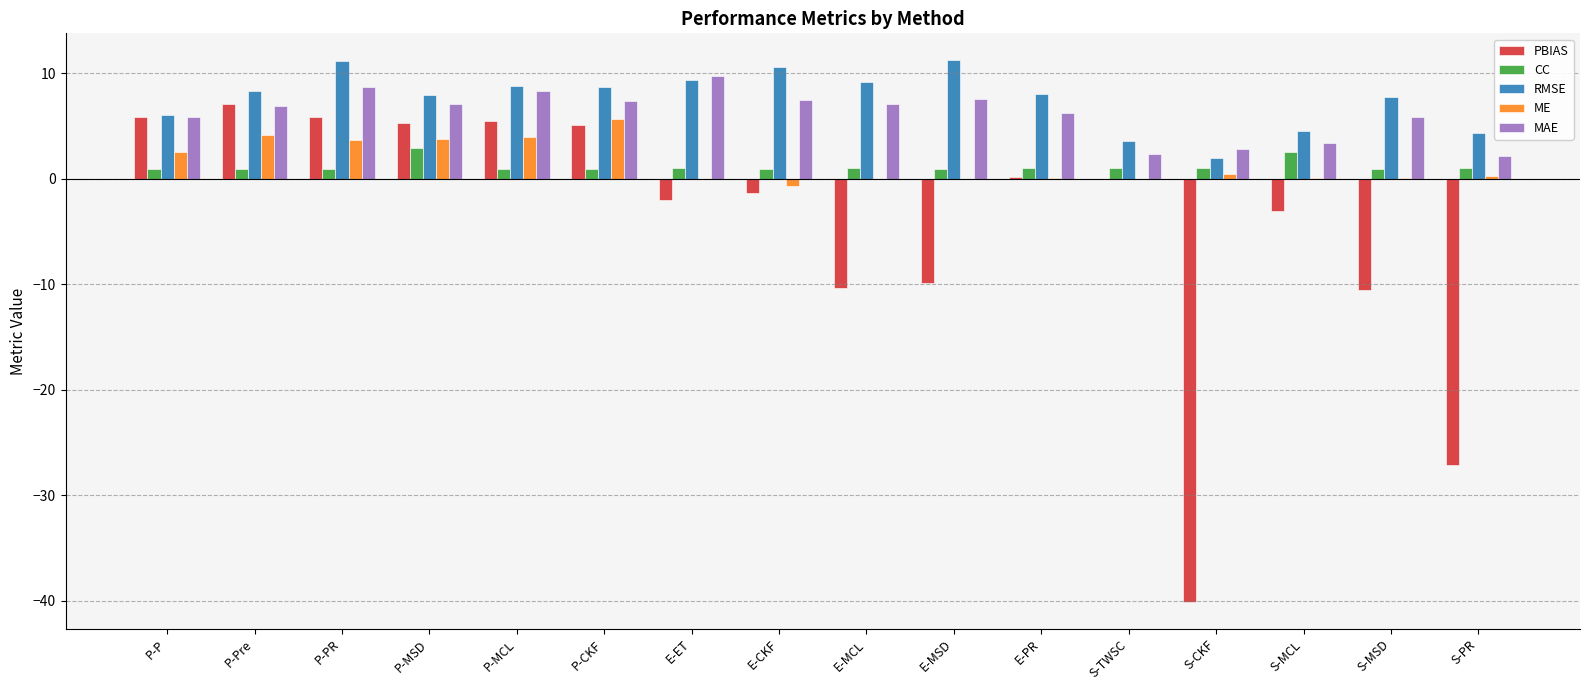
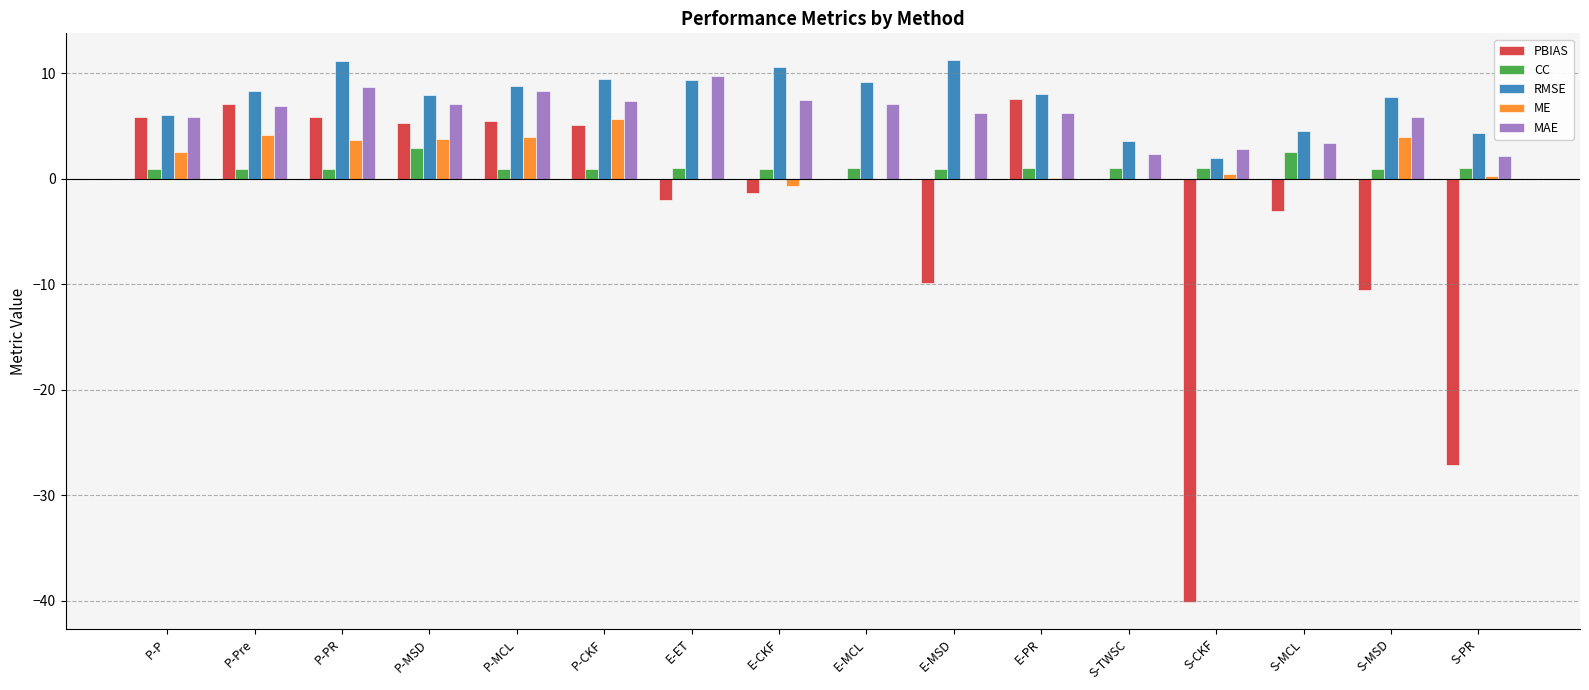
  {
    "PBIAS": {
      "P-P": 5.9,
      "P-Pre": 7.1,
      "P-PR": 5.9,
      "P-MSD": 5.3,
      "P-MCL": 5.5,
      "P-CKF": 5.1,
      "E-ET": -2.0,
      "E-CKF": -1.3,
-     "E-MCL": -10.4,
+     "E-MCL": 0.0,
      "E-MSD": -9.9,
-     "E-PR": 0.2,
+     "E-PR": 7.6,
      "S-CKF": -40.1,
      "S-MCL": -3.1,
      "S-MSD": -10.6,
      "S-PR": -27.1
    },
    "CC": {
      "P-P": 1.0,
      "P-Pre": 1.0,
      "P-PR": 0.9,
      "P-MSD": 3.0,
      "P-MCL": 1.0,
      "P-CKF": 0.9,
      "E-ET": 1.0,
      "E-CKF": 1.0,
      "E-MCL": 1.0,
      "E-MSD": 1.0,
      "E-PR": 1.0,
      "S-TWSC": 1.0,
      "S-CKF": 1.0,
      "S-MCL": 2.6,
      "S-MSD": 1.0,
      "S-PR": 1.0
    },
    "RMSE": {
      "P-P": 6.1,
      "P-Pre": 8.4,
      "P-PR": 11.2,
      "P-MSD": 7.9,
      "P-MCL": 8.8,
-     "P-CKF": 8.7,
+     "P-CKF": 9.5,
      "E-ET": 9.4,
      "E-CKF": 10.6,
      "E-MCL": 9.1,
      "E-MSD": 11.2,
      "E-PR": 8.0,
      "S-TWSC": 3.6,
      "S-CKF": 2.0,
      "S-MCL": 4.5,
      "S-MSD": 7.8,
      "S-PR": 4.4
    },
    "ME": {
      "P-P": 2.5,
      "P-Pre": 4.2,
      "P-PR": 3.6,
      "P-MSD": 3.8,
      "P-MCL": 3.9,
      "P-CKF": 5.7,
      "E-CKF": -0.7,
      "S-CKF": 0.4,
-     "S-MSD": 0.1,
+     "S-MSD": 4.0,
      "S-PR": 0.3
    },
    "MAE": {
      "P-P": 5.9,
      "P-Pre": 6.9,
      "P-PR": 8.7,
      "P-MSD": 7.1,
      "P-MCL": 8.4,
      "P-CKF": 7.4,
      "E-ET": 9.8,
      "E-CKF": 7.4,
      "E-MCL": 7.1,
-     "E-MSD": 7.6,
+     "E-MSD": 6.2,
      "E-PR": 6.2,
      "S-TWSC": 2.4,
      "S-CKF": 2.8,
      "S-MCL": 3.4,
      "S-MSD": 5.9,
      "S-PR": 2.1
    }
  }
